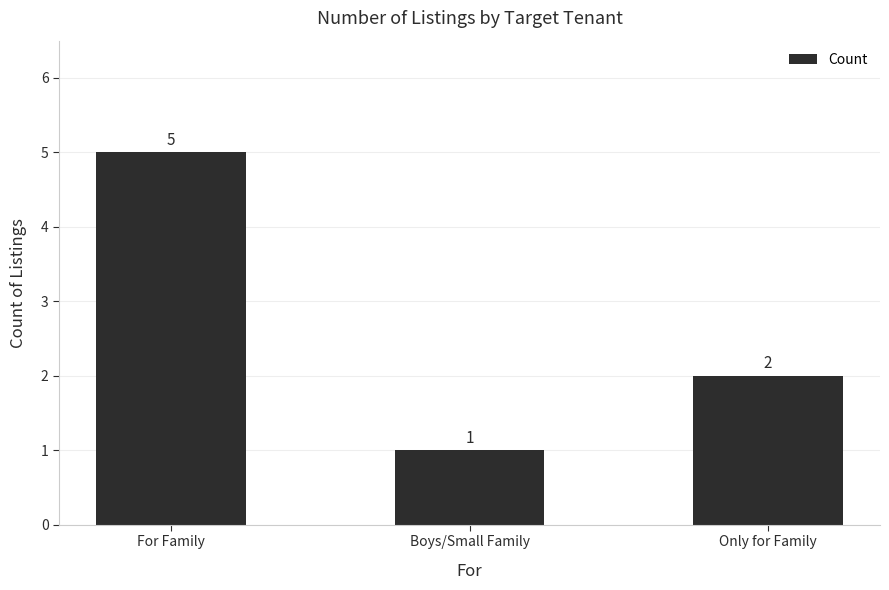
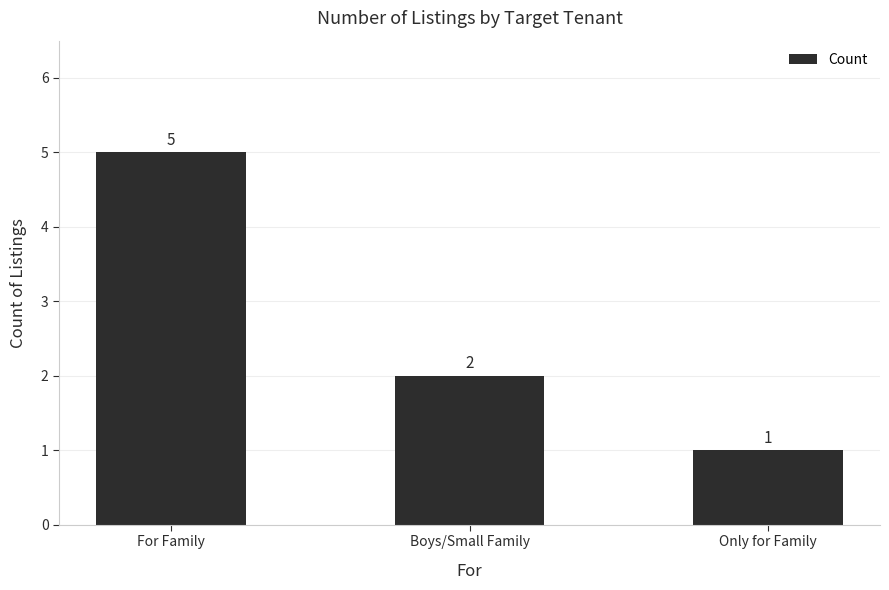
  {
    "For Family": 5,
-   "Boys/Small Family": 1,
-   "Only for Family": 2
+   "Boys/Small Family": 2,
+   "Only for Family": 1
  }
